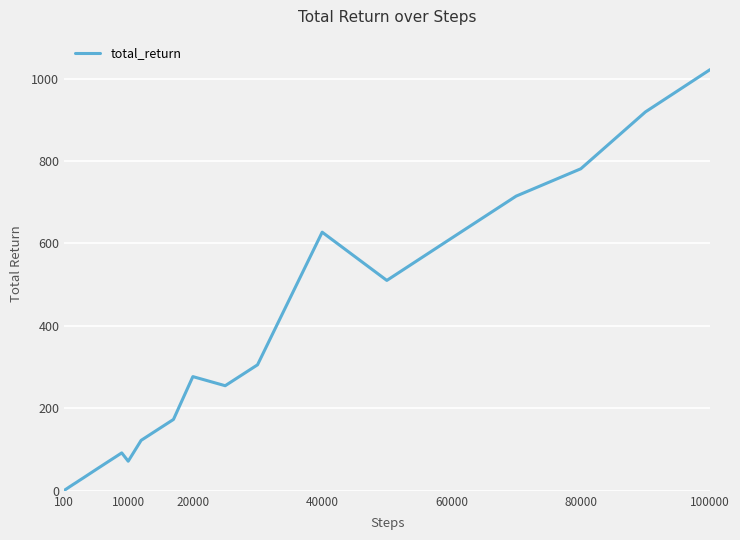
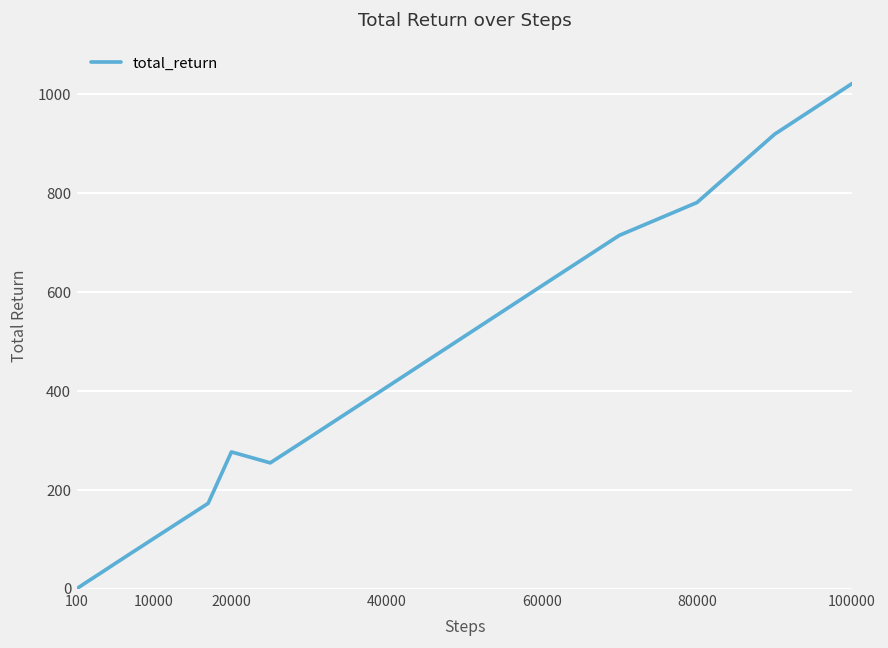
  {
    "100": 0,
-   "10000": 70,
+   "10000": 100,
    "20000": 280,
-   "40000": 630,
+   "40000": 410,
    "60000": 610,
    "80000": 780,
    "100000": 1020
  }
